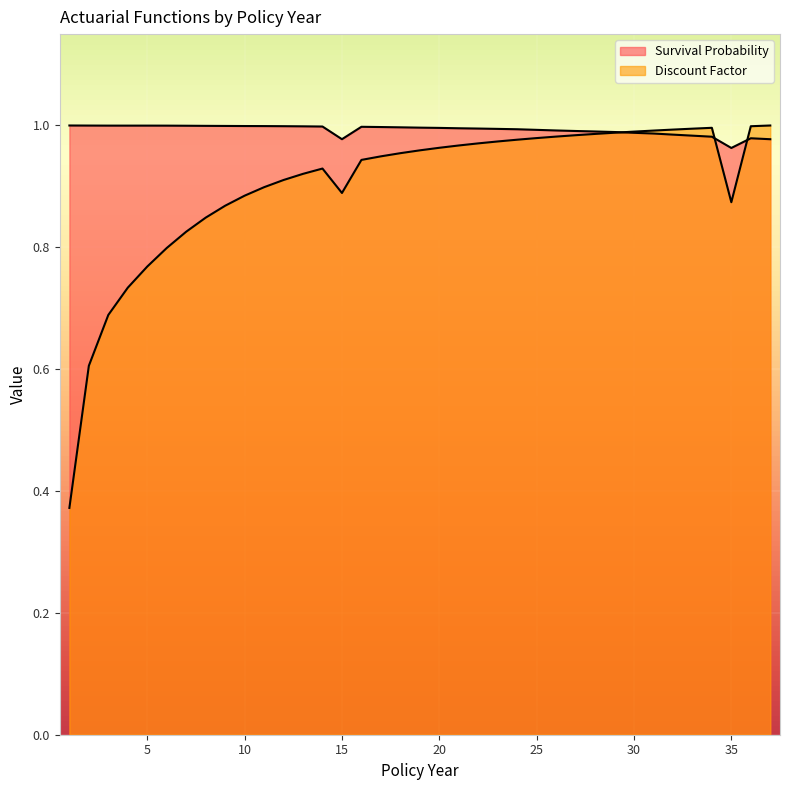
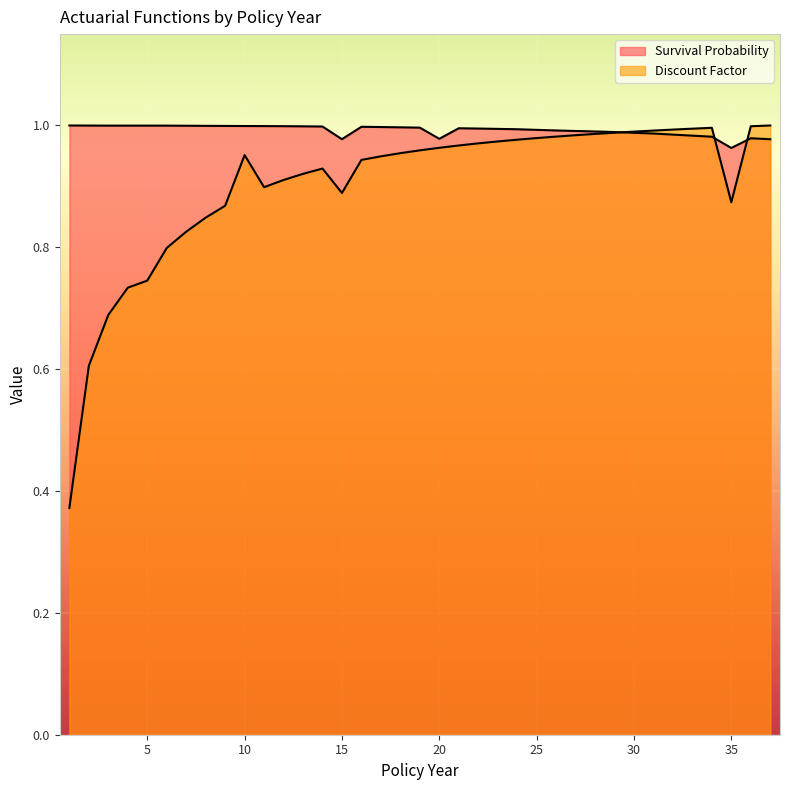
  {
    "Survival Probability": {
      "5": 1.00,
      "10": 1.00,
      "15": 0.98,
-     "20": 1.00,
+     "20": 0.98,
      "25": 0.99,
      "35": 0.96
    },
    "Discount Factor": {
-     "5": 0.77,
-     "10": 0.88,
+     "5": 0.74,
+     "10": 0.95,
      "15": 0.89,
      "20": 0.96,
      "25": 0.98,
      "35": 0.87
    }
  }
